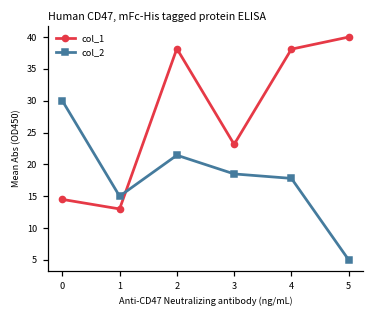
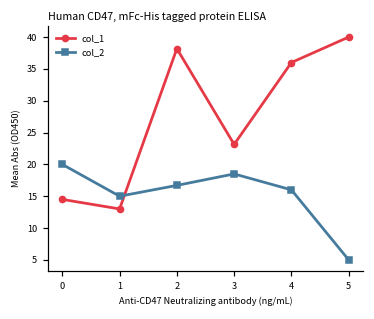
  {
    "col_1": {
      "0": 15,
      "1": 13,
      "2": 38,
      "3": 23,
-     "4": 38,
+     "4": 36,
      "5": 40
    },
    "col_2": {
-     "0": 30,
+     "0": 20,
      "1": 15,
-     "2": 21,
+     "2": 17,
      "3": 19,
-     "4": 18,
+     "4": 16,
      "5": 5
    }
  }
